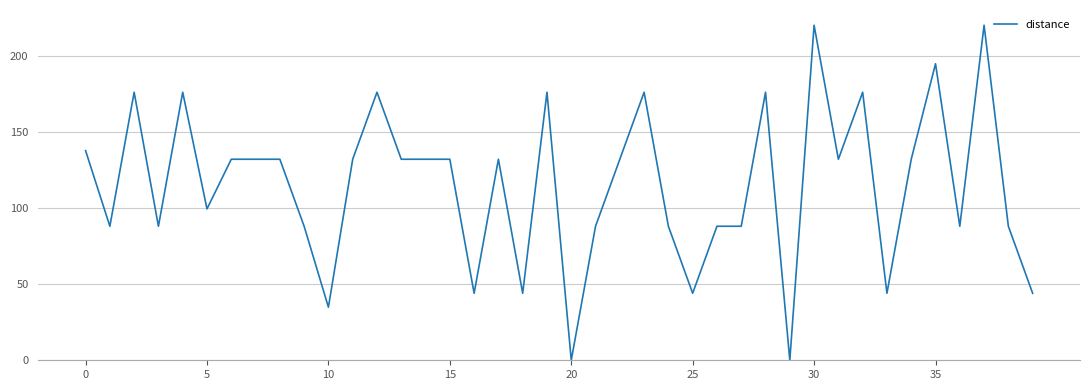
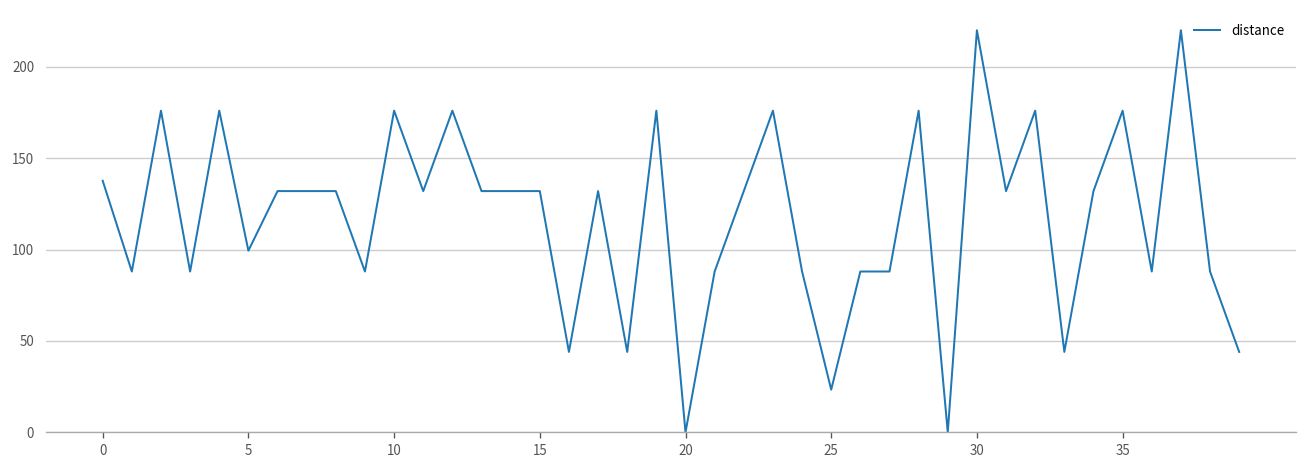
  {
    "0": 138,
    "5": 99,
-   "10": 35,
+   "10": 176,
    "15": 132,
    "20": 0,
-   "25": 44,
+   "25": 23,
    "30": 220,
-   "35": 195
+   "35": 176
  }
